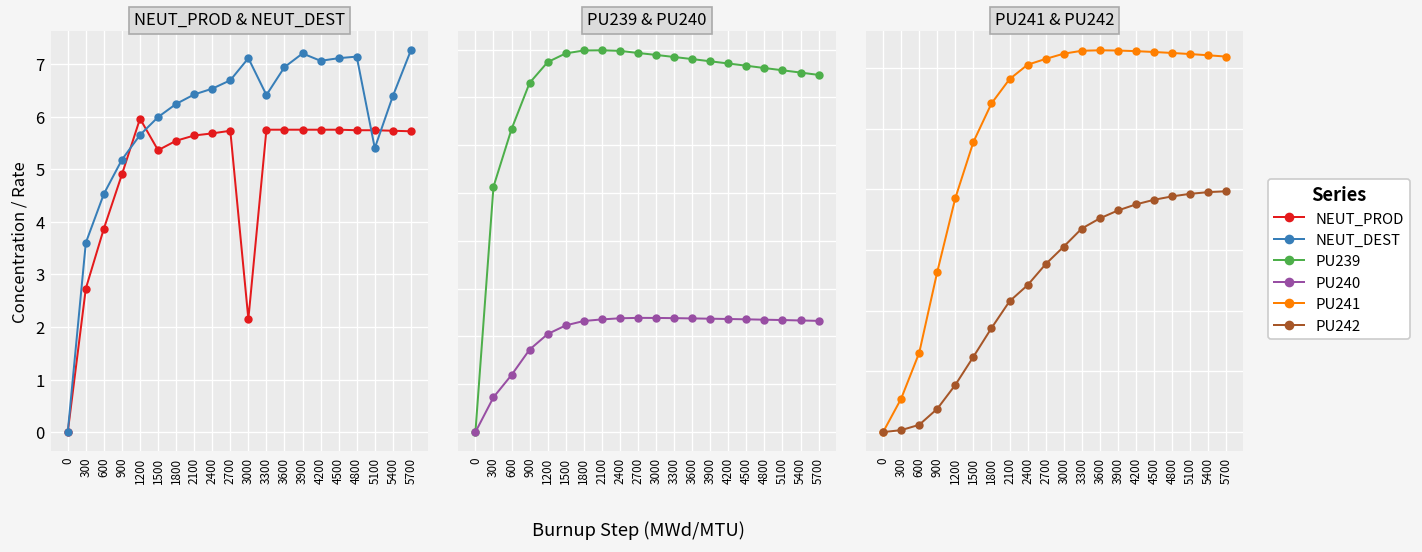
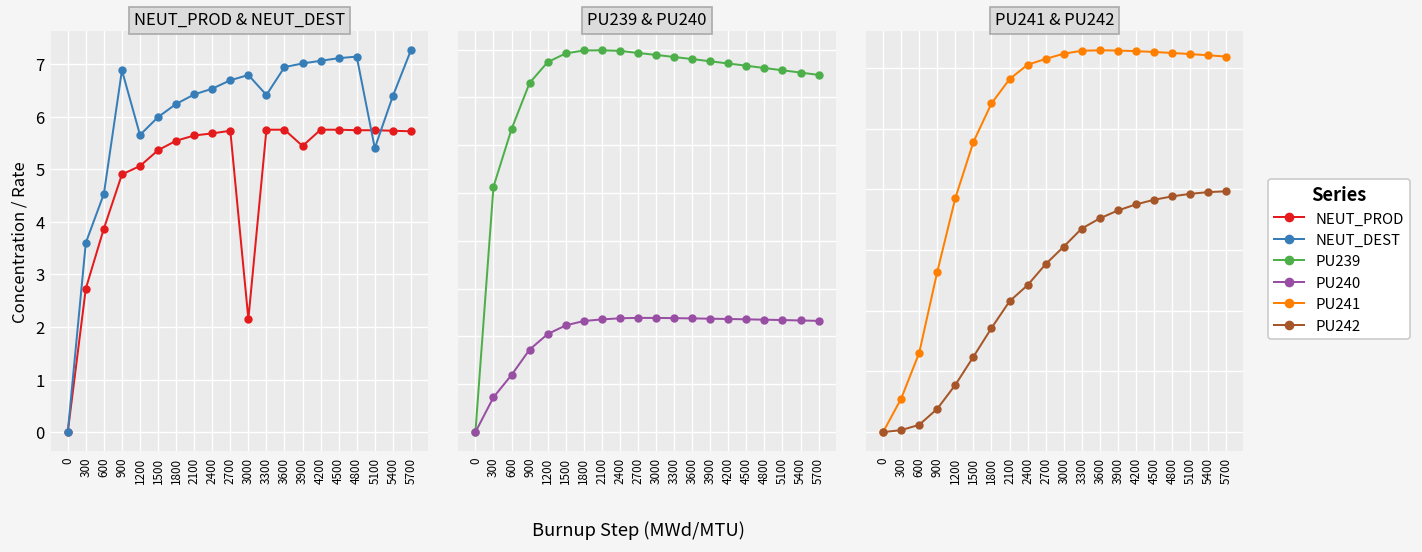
  {
    "NEUT_PROD & NEUT_DEST": {
      "NEUT_PROD": {
        "300": 2.7,
        "600": 3.9,
        "900": 4.9,
-       "1200": 6.0,
+       "1200": 5.1,
        "1500": 5.4,
        "1800": 5.5,
        "2100": 5.6,
        "2400": 5.7,
        "2700": 5.7,
        "3000": 2.2,
        "3300": 5.8,
        "3600": 5.8,
-       "3900": 5.8,
+       "3900": 5.4,
        "4200": 5.8,
        "4500": 5.8,
        "4800": 5.7,
        "5100": 5.7,
        "5400": 5.7,
        "5700": 5.7
      },
      "NEUT_DEST": {
        "300": 3.6,
        "600": 4.5,
-       "900": 5.2,
+       "900": 6.9,
        "1200": 5.7,
        "1500": 6.0,
        "1800": 6.2,
        "2100": 6.4,
        "2400": 6.5,
        "2700": 6.7,
-       "3000": 7.1,
+       "3000": 6.8,
        "3300": 6.4,
        "3600": 6.9,
-       "3900": 7.2,
+       "3900": 7.0,
        "4200": 7.1,
        "4500": 7.1,
        "4800": 7.1,
        "5100": 5.4,
        "5400": 6.4,
        "5700": 7.3
      }
    }
  }
